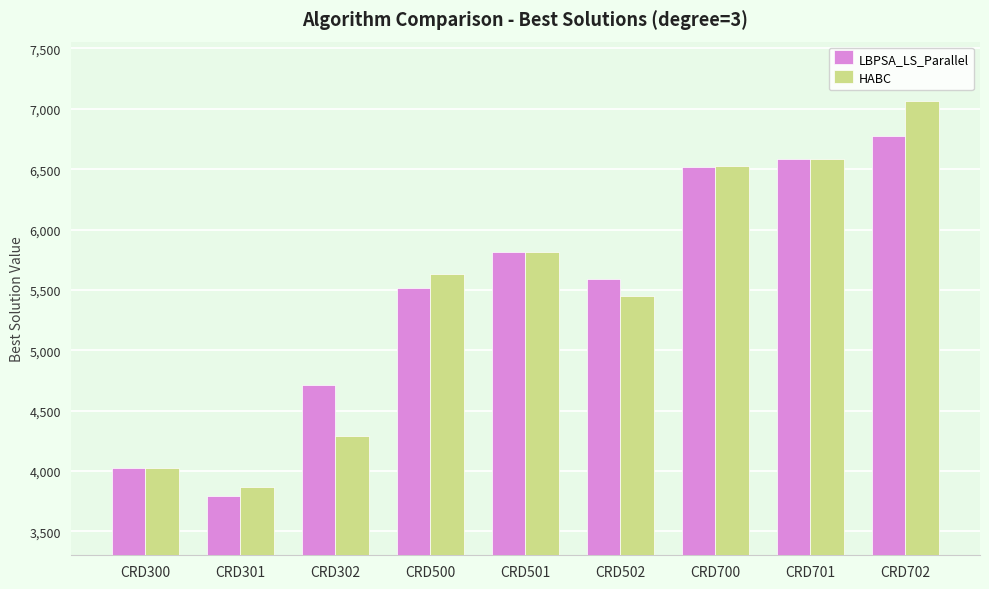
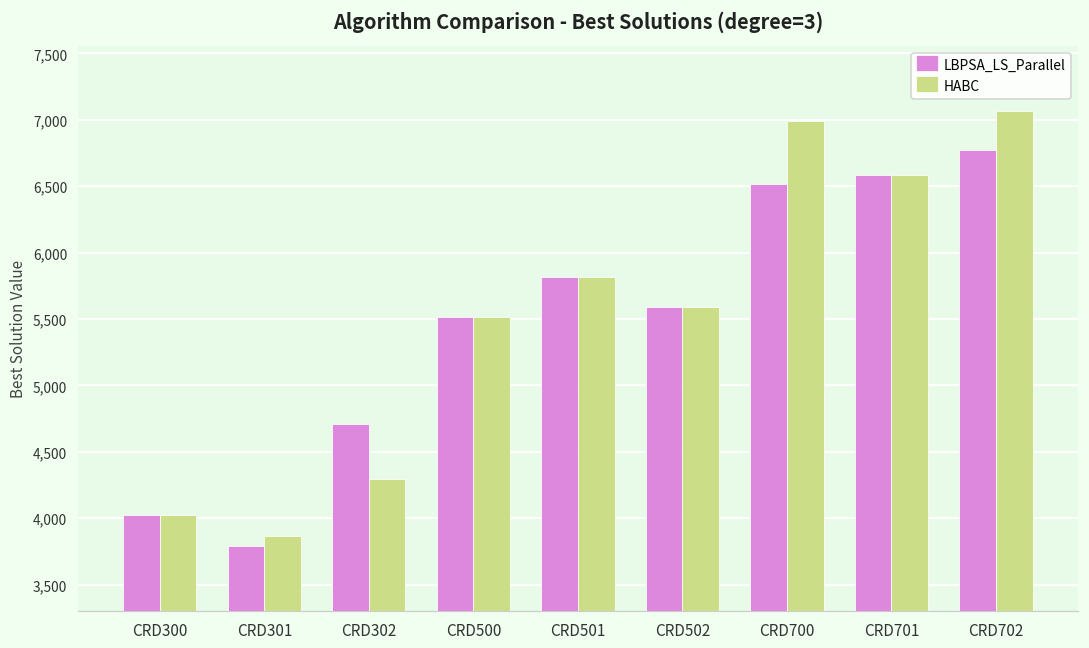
  {
    "LBPSA_LS_Parallel": {
      "CRD300": "4,030",
      "CRD301": "3,790",
      "CRD302": "4,710",
      "CRD500": "5,510",
      "CRD501": "5,810",
      "CRD502": "5,590",
      "CRD700": "6,520",
      "CRD701": "6,590",
      "CRD702": "6,770"
    },
    "HABC": {
      "CRD300": "4,030",
      "CRD301": "3,860",
      "CRD302": "4,290",
-     "CRD500": "5,630",
+     "CRD500": "5,510",
      "CRD501": "5,810",
-     "CRD502": "5,450",
-     "CRD700": "6,530",
+     "CRD502": "5,590",
+     "CRD700": "6,990",
      "CRD701": "6,590",
      "CRD702": "7,070"
    }
  }
